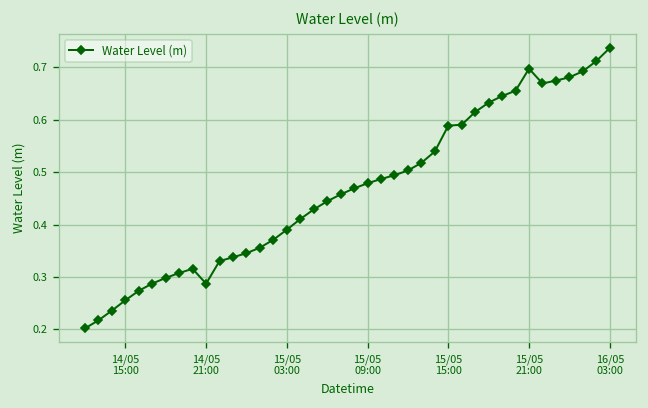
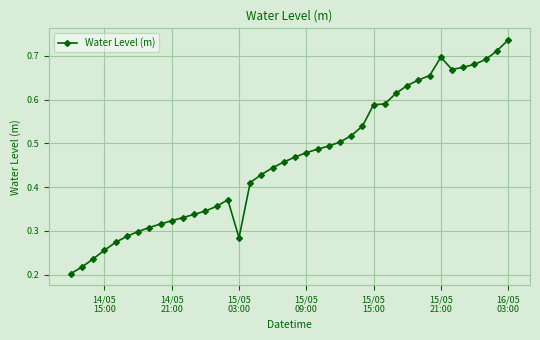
  {
    "14/05 15:00": 0.26,
-   "14/05 21:00": 0.29,
-   "15/05 03:00": 0.39,
+   "14/05 21:00": 0.32,
+   "15/05 03:00": 0.28,
    "15/05 09:00": 0.48,
    "15/05 15:00": 0.59,
    "15/05 21:00": 0.70,
    "16/05 03:00": 0.74
  }
